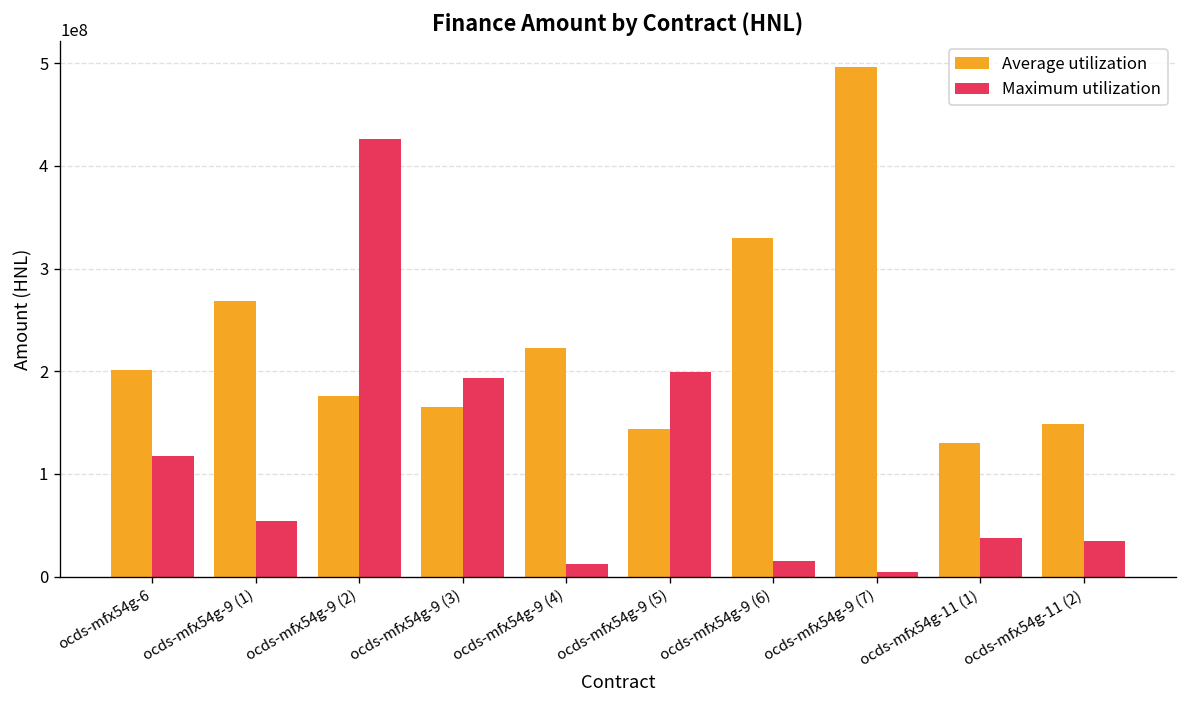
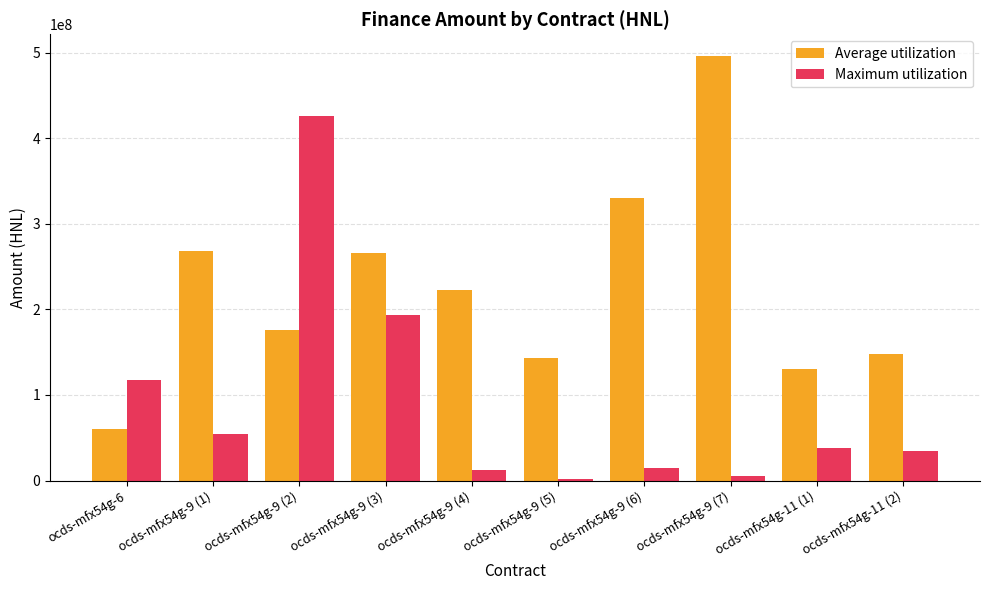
  {
    "Average utilization": {
-     "ocds-mfx54g-6": 200000000,
+     "ocds-mfx54g-6": 60000000,
      "ocds-mfx54g-9 (1)": 270000000,
      "ocds-mfx54g-9 (2)": 180000000,
-     "ocds-mfx54g-9 (3)": 170000000,
+     "ocds-mfx54g-9 (3)": 270000000,
      "ocds-mfx54g-9 (4)": 220000000,
      "ocds-mfx54g-9 (5)": 140000000,
      "ocds-mfx54g-9 (6)": 330000000,
      "ocds-mfx54g-9 (7)": 500000000,
      "ocds-mfx54g-11 (1)": 130000000,
      "ocds-mfx54g-11 (2)": 150000000
    },
    "Maximum utilization": {
      "ocds-mfx54g-6": 120000000,
      "ocds-mfx54g-9 (1)": 50000000,
      "ocds-mfx54g-9 (2)": 430000000,
      "ocds-mfx54g-9 (3)": 190000000,
      "ocds-mfx54g-9 (4)": 10000000,
-     "ocds-mfx54g-9 (5)": 200000000,
+     "ocds-mfx54g-9 (5)": 0,
      "ocds-mfx54g-9 (6)": 20000000,
      "ocds-mfx54g-9 (7)": 10000000,
      "ocds-mfx54g-11 (1)": 40000000,
      "ocds-mfx54g-11 (2)": 40000000
    }
  }
